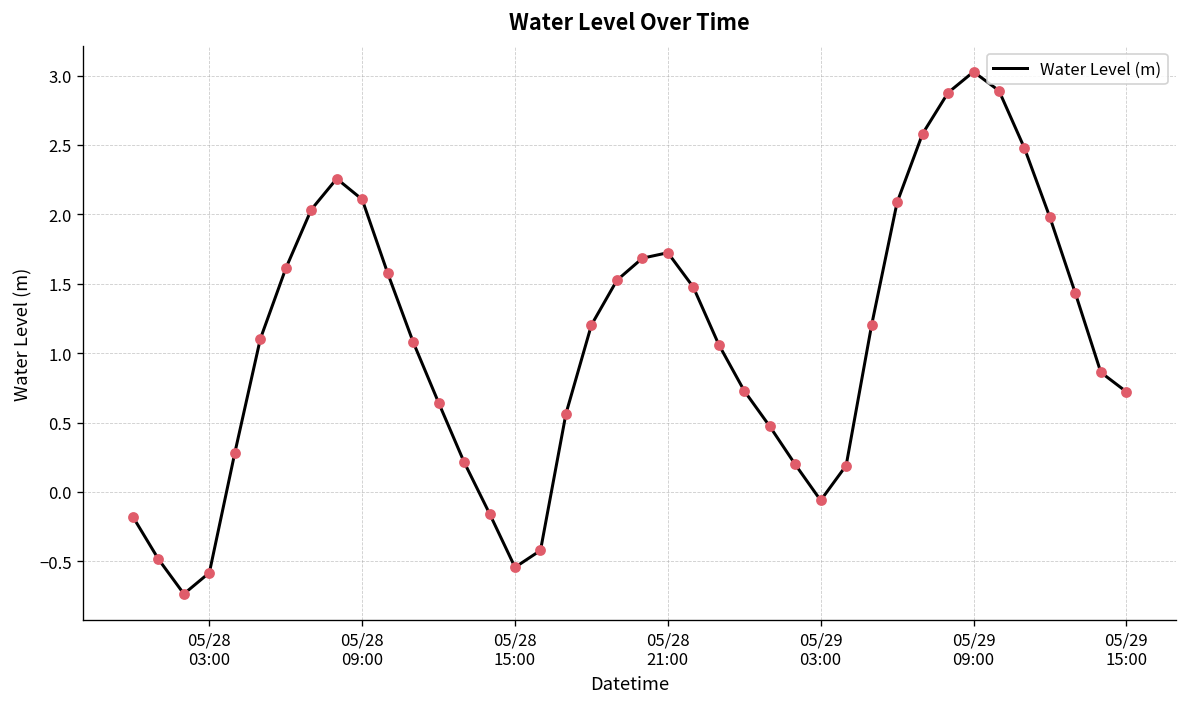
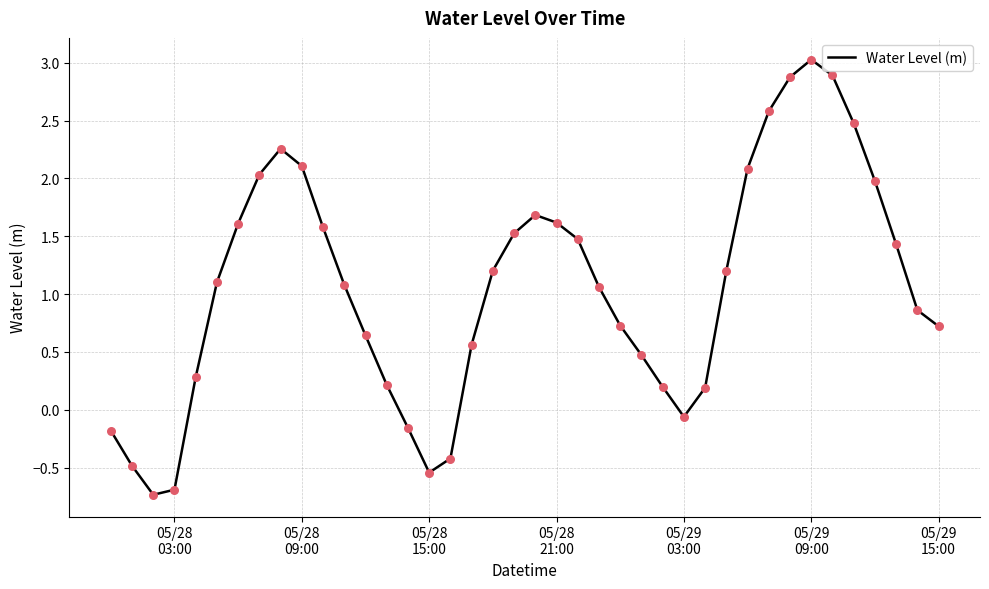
  {
-   "05/28 03:00": -0.58,
+   "05/28 03:00": -0.69,
    "05/28 09:00": 2.11,
    "05/28 15:00": -0.54,
-   "05/28 21:00": 1.72,
+   "05/28 21:00": 1.62,
    "05/29 03:00": -0.06,
    "05/29 09:00": 3.03,
    "05/29 15:00": 0.72
  }
